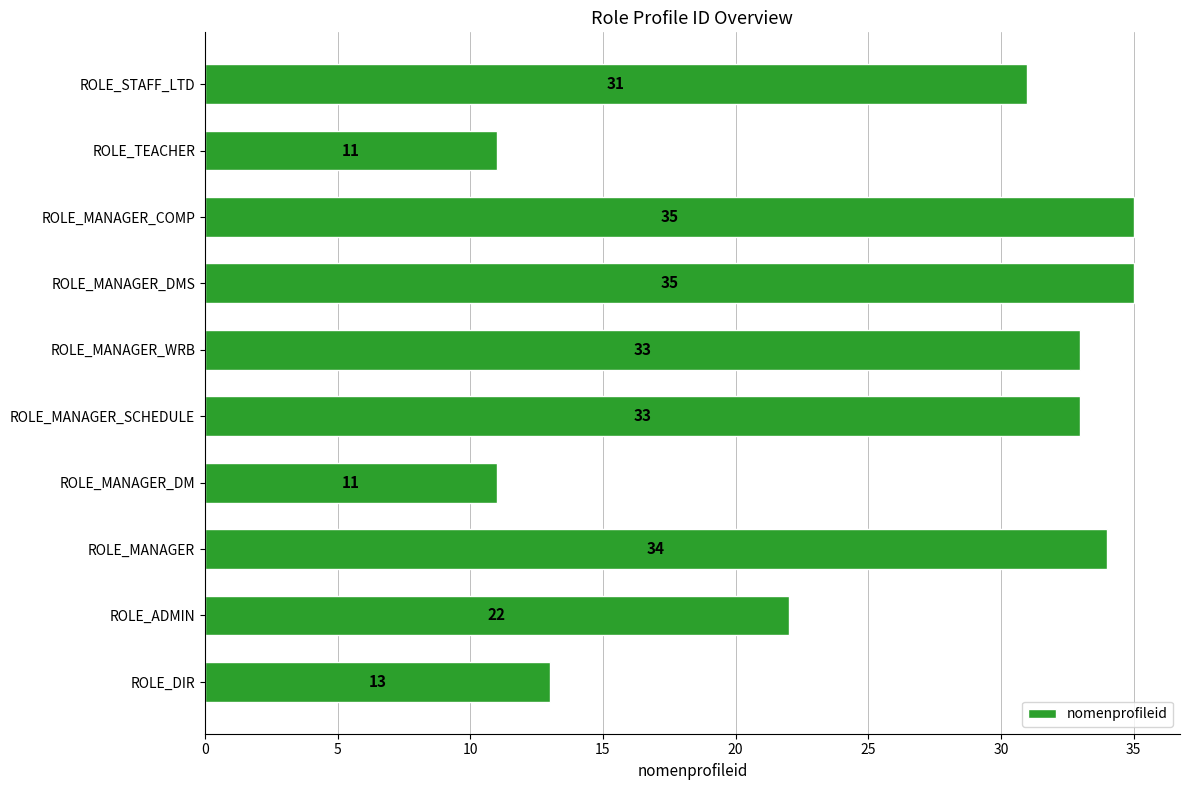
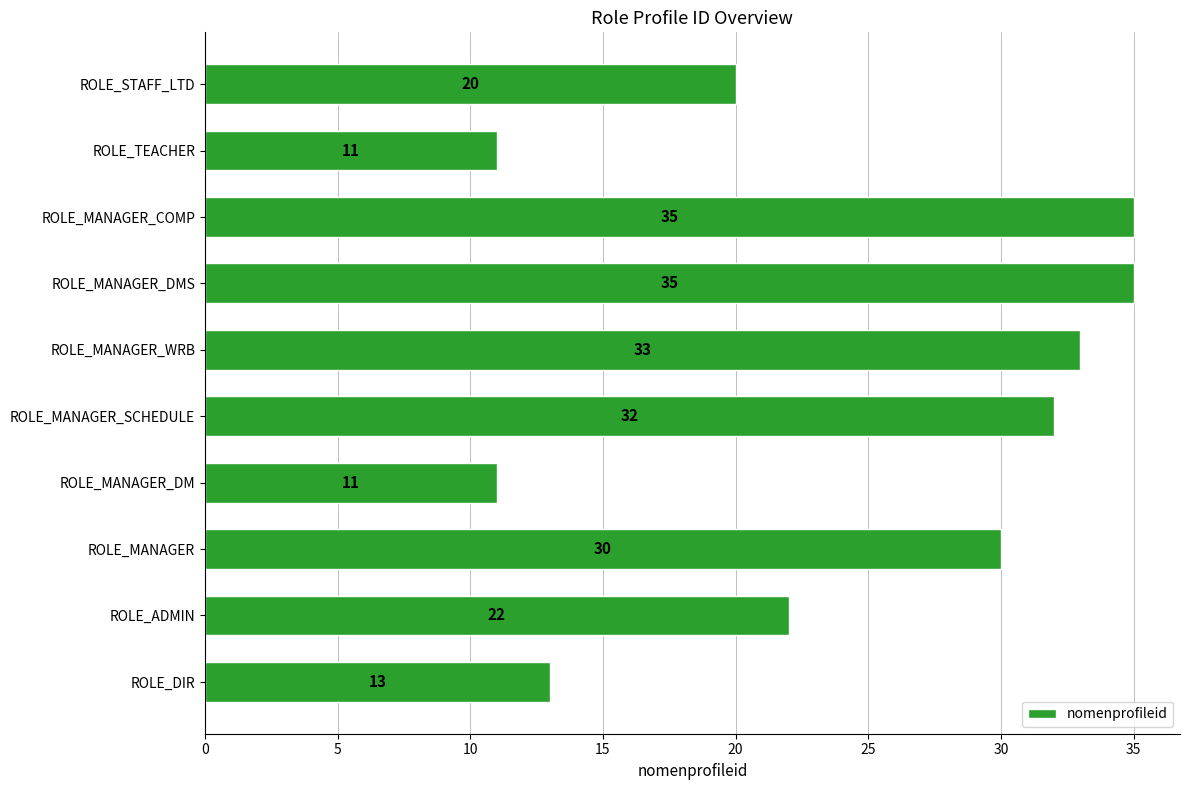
  {
-   "ROLE_STAFF_LTD": 31,
+   "ROLE_STAFF_LTD": 20,
    "ROLE_TEACHER": 11,
    "ROLE_MANAGER_COMP": 35,
    "ROLE_MANAGER_DMS": 35,
    "ROLE_MANAGER_WRB": 33,
-   "ROLE_MANAGER_SCHEDULE": 33,
+   "ROLE_MANAGER_SCHEDULE": 32,
    "ROLE_MANAGER_DM": 11,
-   "ROLE_MANAGER": 34,
+   "ROLE_MANAGER": 30,
    "ROLE_ADMIN": 22,
    "ROLE_DIR": 13
  }
